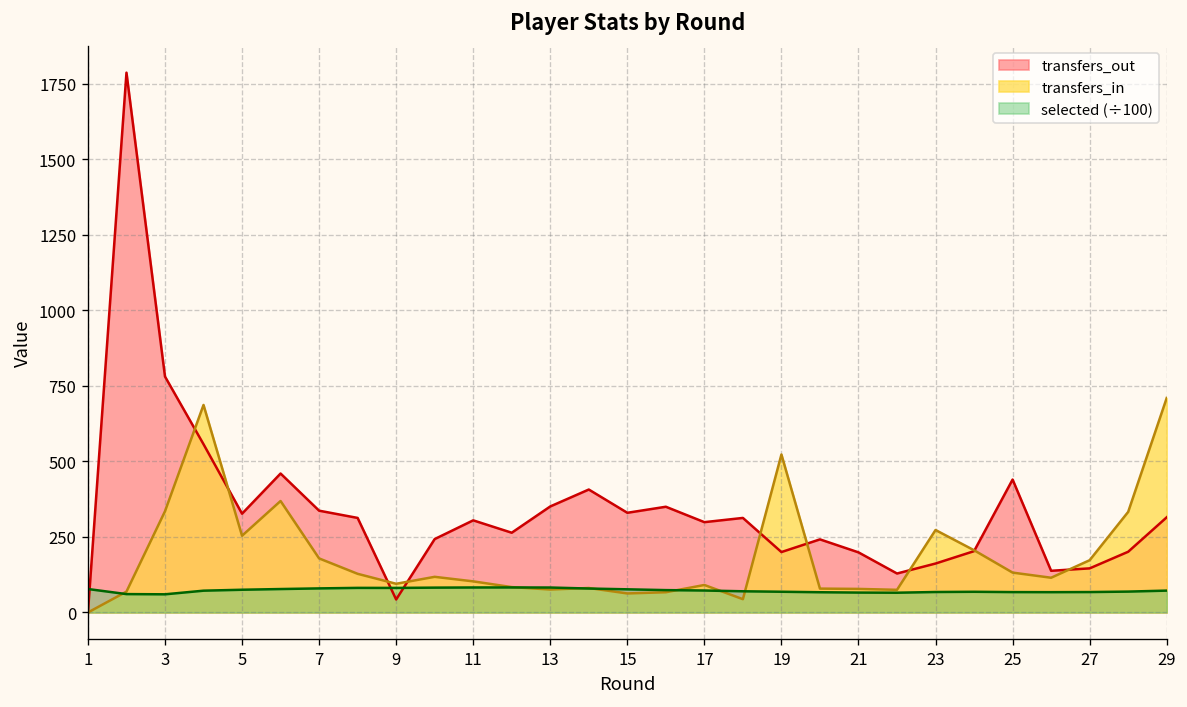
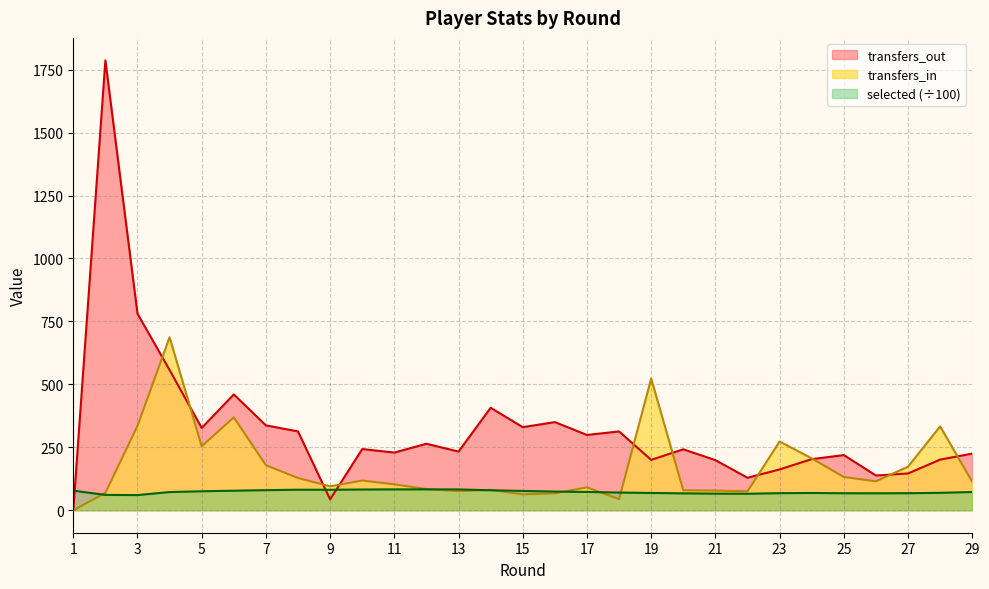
  {
    "transfers_out": {
      "3": 780,
      "5": 330,
      "7": 340,
      "9": 40,
-     "11": 310,
-     "13": 350,
+     "11": 230,
+     "13": 230,
      "15": 330,
      "17": 300,
      "19": 200,
      "21": 200,
      "23": 160,
-     "25": 440,
+     "25": 220,
      "27": 150,
-     "29": 320
+     "29": 230
    },
    "transfers_in": {
      "3": 340,
      "5": 250,
      "7": 180,
      "9": 100,
      "11": 100,
      "15": 60,
      "17": 90,
      "19": 520,
      "21": 80,
      "23": 270,
      "25": 130,
      "27": 170,
-     "29": 710
+     "29": 110
    },
    "selected (÷100)": {
      "1": 80,
      "3": 60,
      "5": 80,
      "7": 80,
      "9": 80,
      "11": 80,
      "15": 80,
      "17": 70,
      "19": 70,
      "21": 70,
      "23": 70,
      "25": 70,
      "27": 70,
      "29": 70
    }
  }
